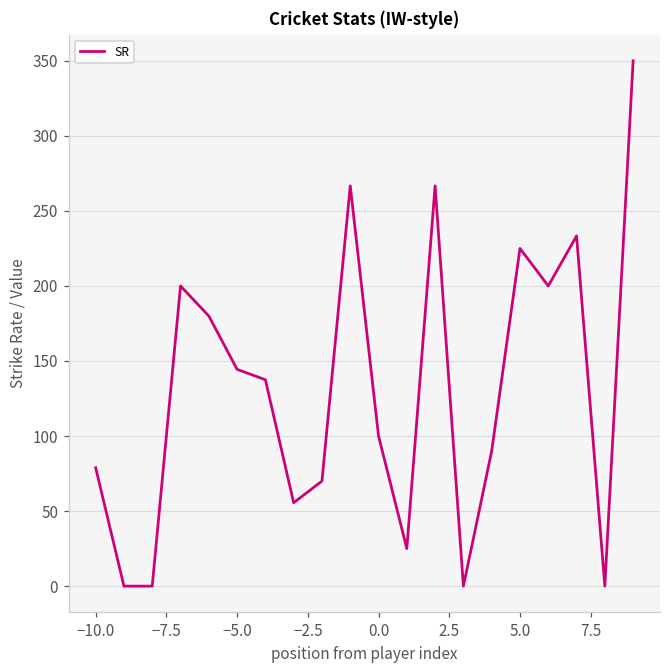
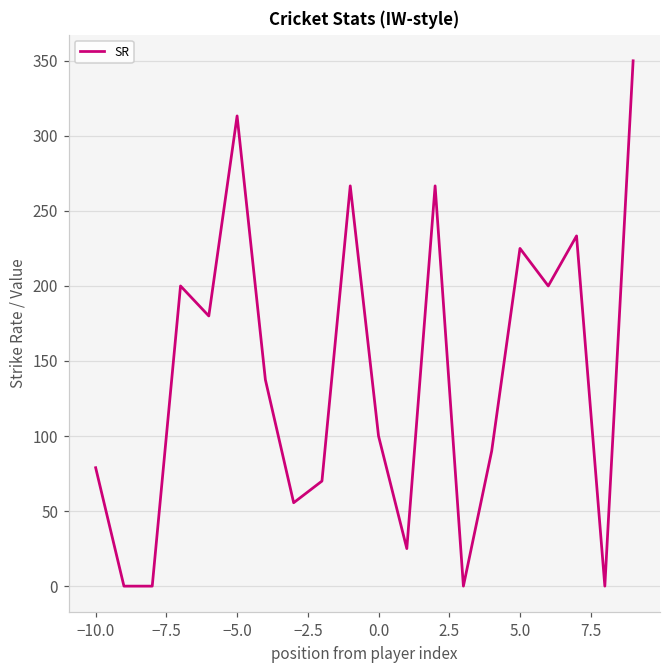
  {
    "−10.0": 79,
-   "−5.0": 144,
+   "−5.0": 313,
    "0.0": 100,
    "5.0": 225
  }
